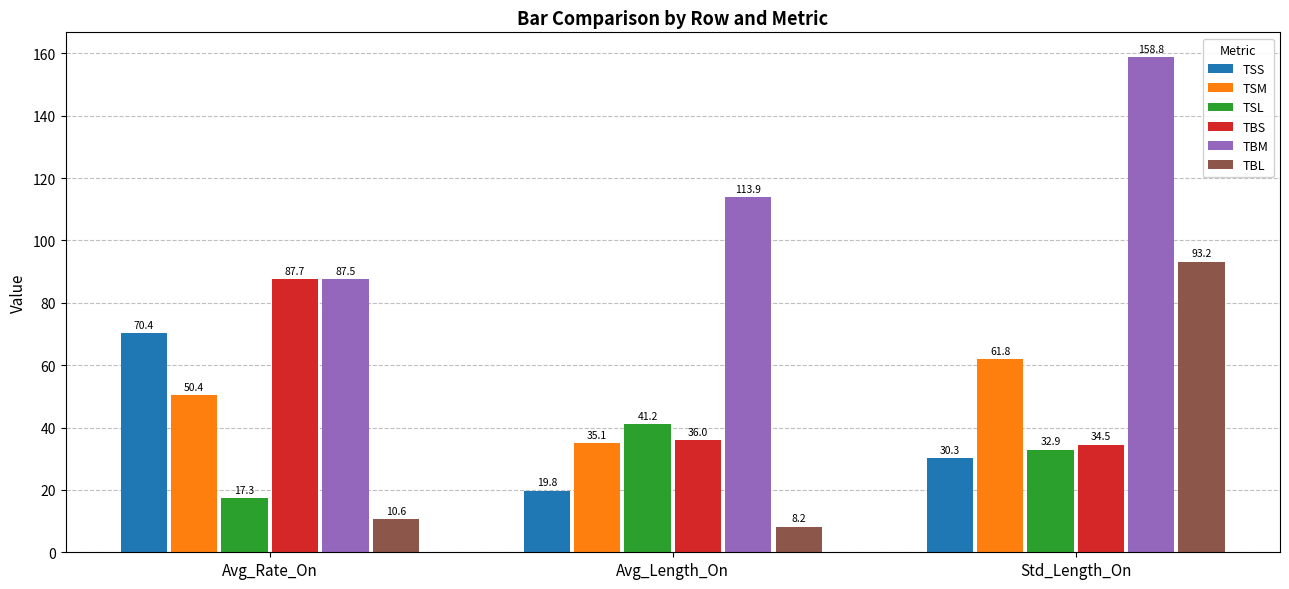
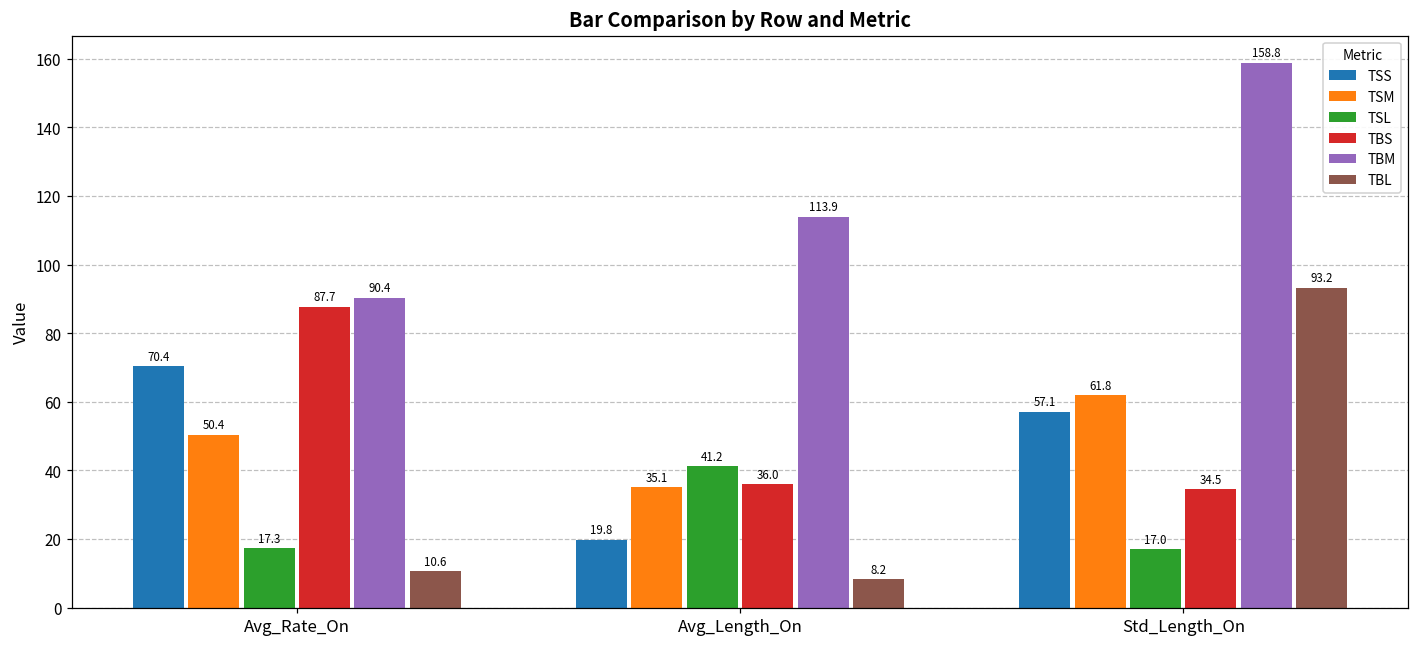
  {
    "TSS": {
      "Avg_Rate_On": 70.4,
      "Avg_Length_On": 19.8,
-     "Std_Length_On": 30.3
+     "Std_Length_On": 57.1
    },
    "TSM": {
      "Avg_Rate_On": 50.4,
      "Avg_Length_On": 35.1,
      "Std_Length_On": 61.8
    },
    "TSL": {
      "Avg_Rate_On": 17.3,
      "Avg_Length_On": 41.2,
-     "Std_Length_On": 32.9
+     "Std_Length_On": 17.0
    },
    "TBS": {
      "Avg_Rate_On": 87.7,
      "Avg_Length_On": 36.0,
      "Std_Length_On": 34.5
    },
    "TBM": {
-     "Avg_Rate_On": 87.5,
+     "Avg_Rate_On": 90.4,
      "Avg_Length_On": 113.9,
      "Std_Length_On": 158.8
    },
    "TBL": {
      "Avg_Rate_On": 10.6,
      "Avg_Length_On": 8.2,
      "Std_Length_On": 93.2
    }
  }
